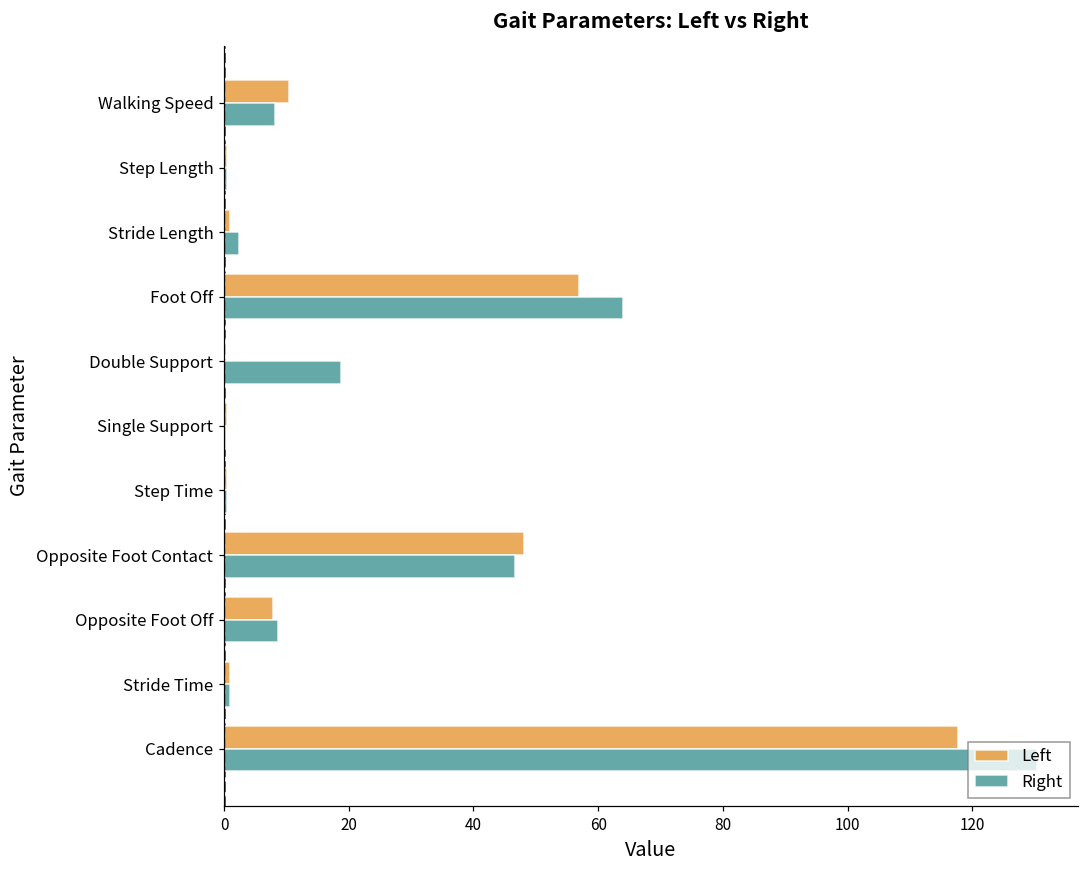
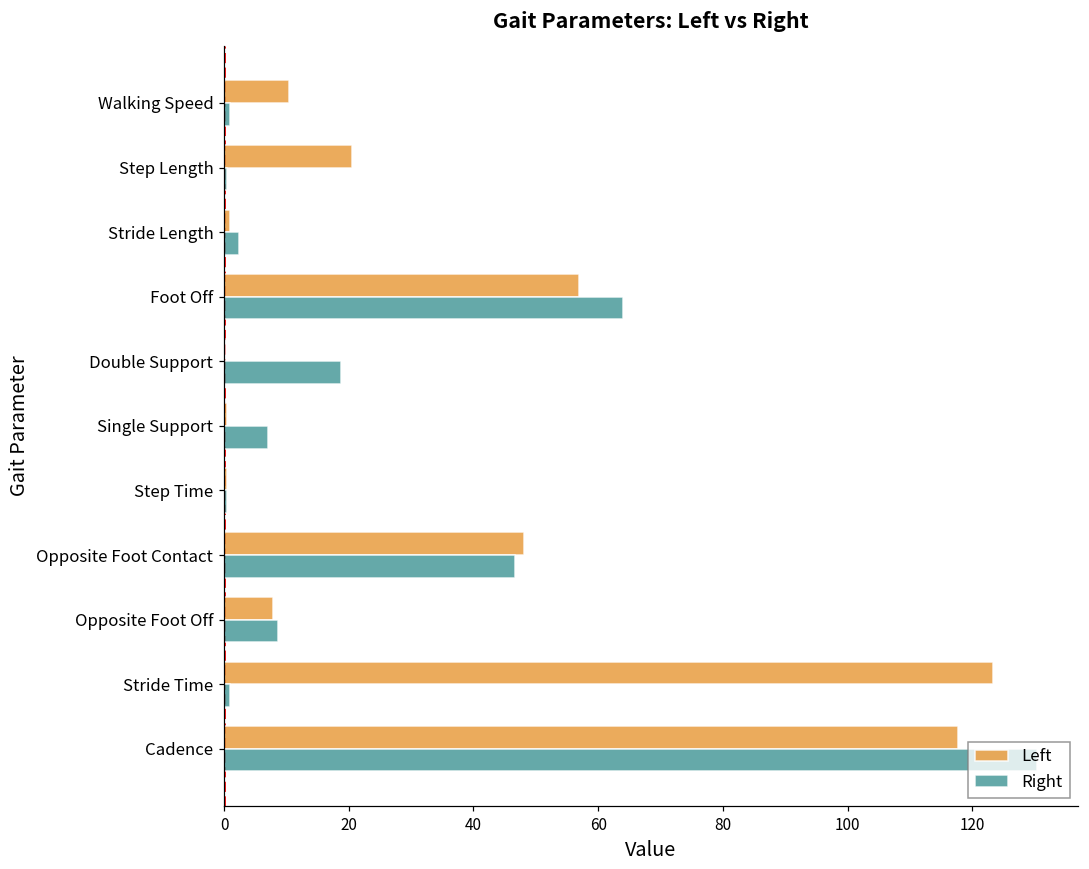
  {
    "Left": {
      "Walking Speed": 10,
-     "Step Length": 0,
+     "Step Length": 21,
      "Stride Length": 1,
      "Foot Off": 57,
      "Step Time": 1,
      "Opposite Foot Contact": 48,
      "Opposite Foot Off": 8,
-     "Stride Time": 1,
+     "Stride Time": 123,
      "Cadence": 118
    },
    "Right": {
-     "Walking Speed": 8,
+     "Walking Speed": 1,
      "Step Length": 0,
      "Stride Length": 2,
      "Foot Off": 64,
      "Double Support": 19,
-     "Single Support": 0,
+     "Single Support": 7,
      "Step Time": 0,
      "Opposite Foot Contact": 47,
      "Opposite Foot Off": 9,
      "Stride Time": 1
    }
  }
